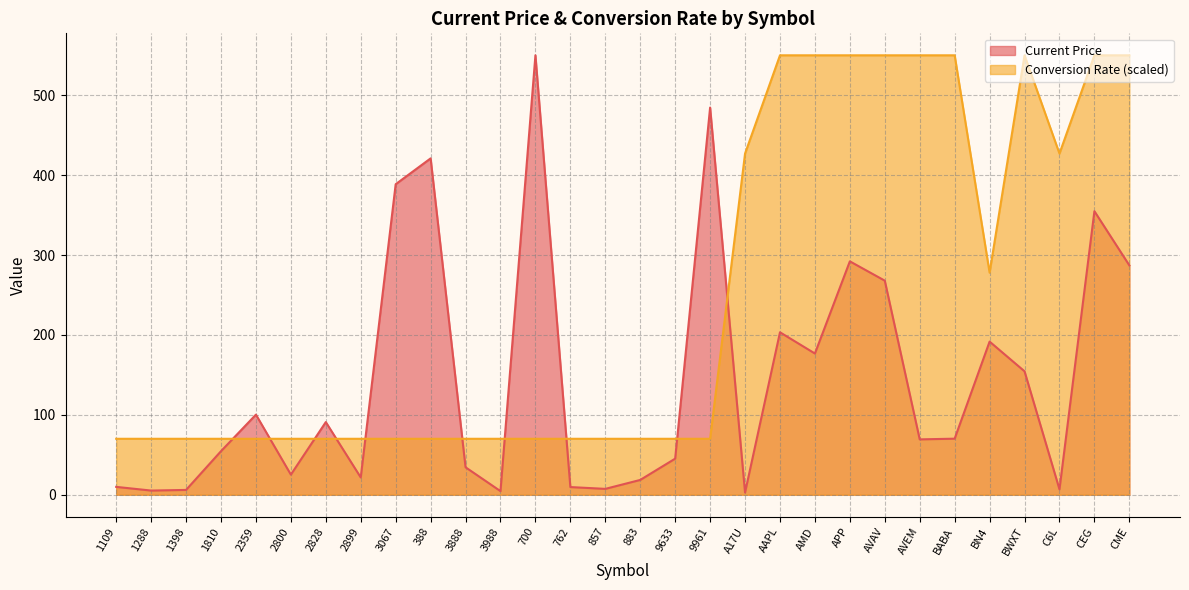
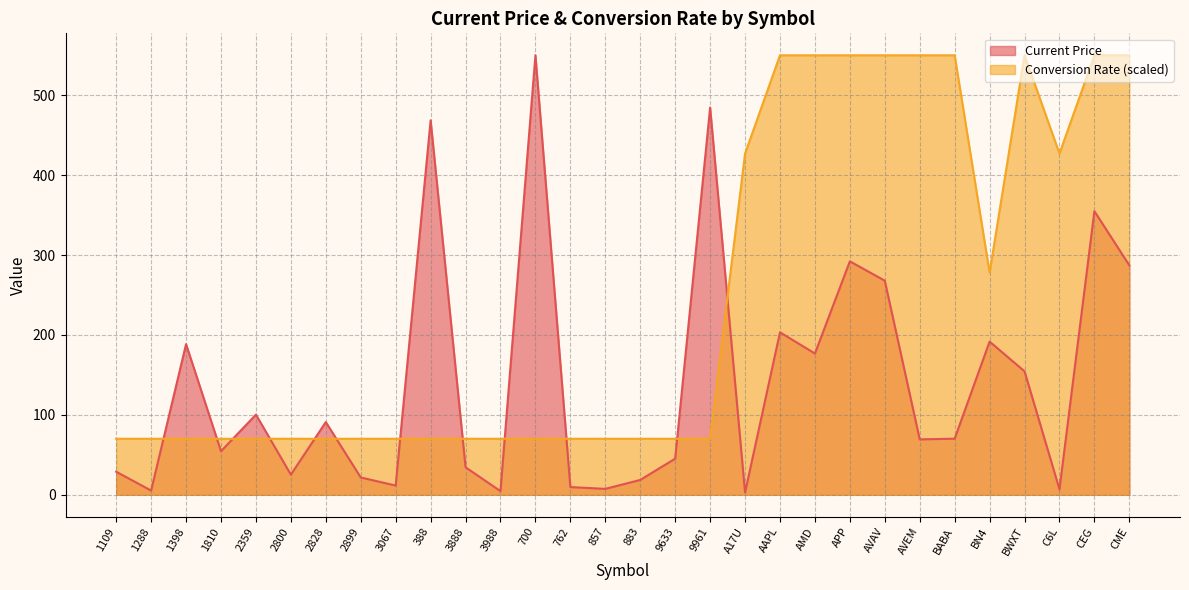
  {
    "Current Price": {
-     "1109": 10,
+     "1109": 30,
      "1288": 10,
-     "1398": 10,
+     "1398": 190,
      "1810": 50,
      "2359": 100,
      "2800": 30,
      "2828": 90,
      "2899": 20,
-     "3067": 390,
-     "388": 420,
+     "3067": 10,
+     "388": 470,
      "3888": 30,
      "3988": 0,
      "700": 550,
      "762": 10,
      "857": 10,
      "883": 20,
      "9633": 50,
      "9961": 480,
      "A17U": 0,
      "AAPL": 200,
      "AMD": 180,
      "APP": 290,
      "AVAV": 270,
      "AVEM": 70,
      "BABA": 70,
      "BN4": 190,
      "BWXT": 150,
      "C6L": 10,
      "CEG": 350,
      "CME": 290
    },
    "Conversion Rate (scaled)": {
      "1109": 70,
      "1288": 70,
      "1398": 70,
      "1810": 70,
      "2359": 70,
      "2800": 70,
      "2828": 70,
      "2899": 70,
      "3067": 70,
      "388": 70,
      "3888": 70,
      "3988": 70,
      "700": 70,
      "762": 70,
      "857": 70,
      "883": 70,
      "9633": 70,
      "9961": 70,
      "A17U": 430,
      "AAPL": 550,
      "AMD": 550,
      "APP": 550,
      "AVAV": 550,
      "AVEM": 550,
      "BABA": 550,
      "BN4": 280,
      "C6L": 430
    }
  }
